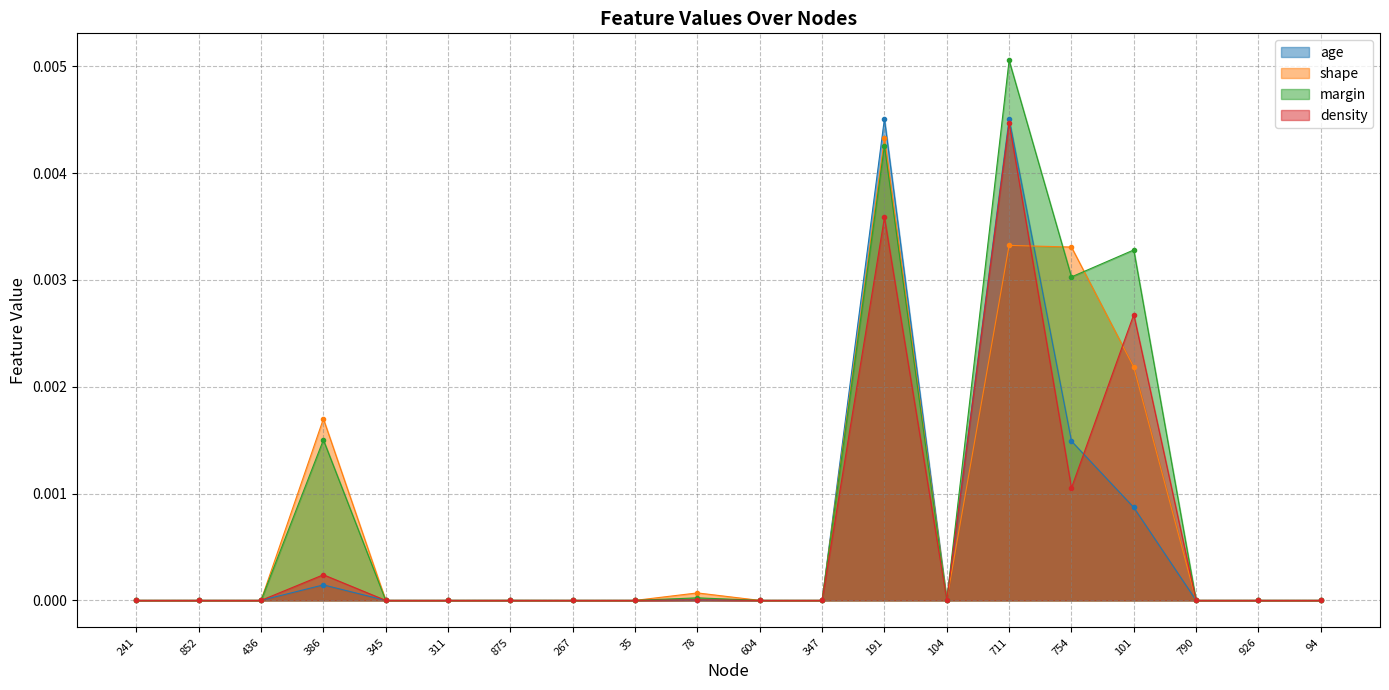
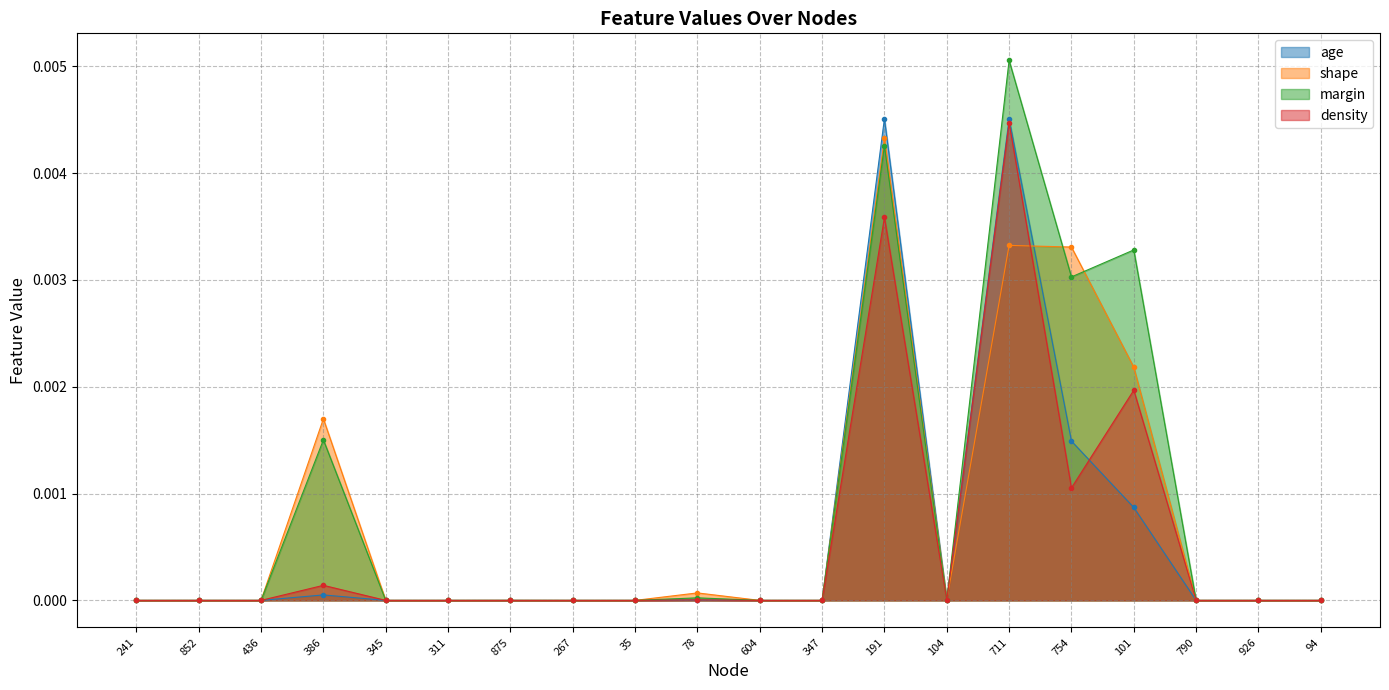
  {
    "age": {
-     "386": 0.00015,
+     "386": 0.00005,
      "191": 0.00451,
      "711": 0.00451,
      "754": 0.00149,
      "101": 0.00087
    },
    "shape": {
      "386": 0.00170,
      "78": 0.00007,
      "191": 0.00433,
      "711": 0.00332,
      "754": 0.00331,
      "101": 0.00218
    },
    "margin": {
      "386": 0.00150,
      "191": 0.00426,
      "711": 0.00506,
      "754": 0.00303,
      "101": 0.00328
    },
    "density": {
-     "386": 0.00024,
+     "386": 0.00014,
      "191": 0.00359,
      "711": 0.00447,
      "754": 0.00105,
-     "101": 0.00268
+     "101": 0.00197
    }
  }
